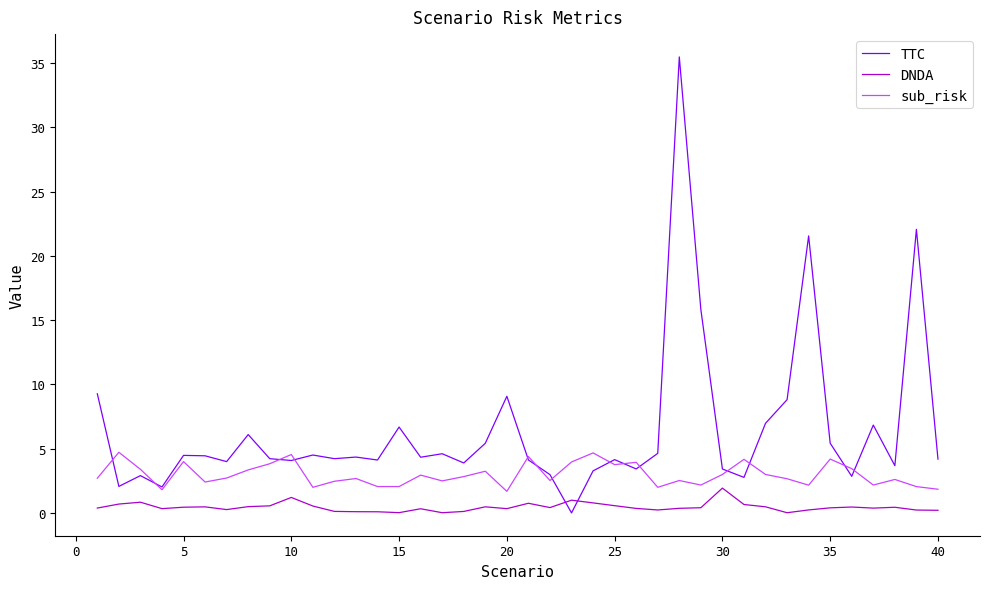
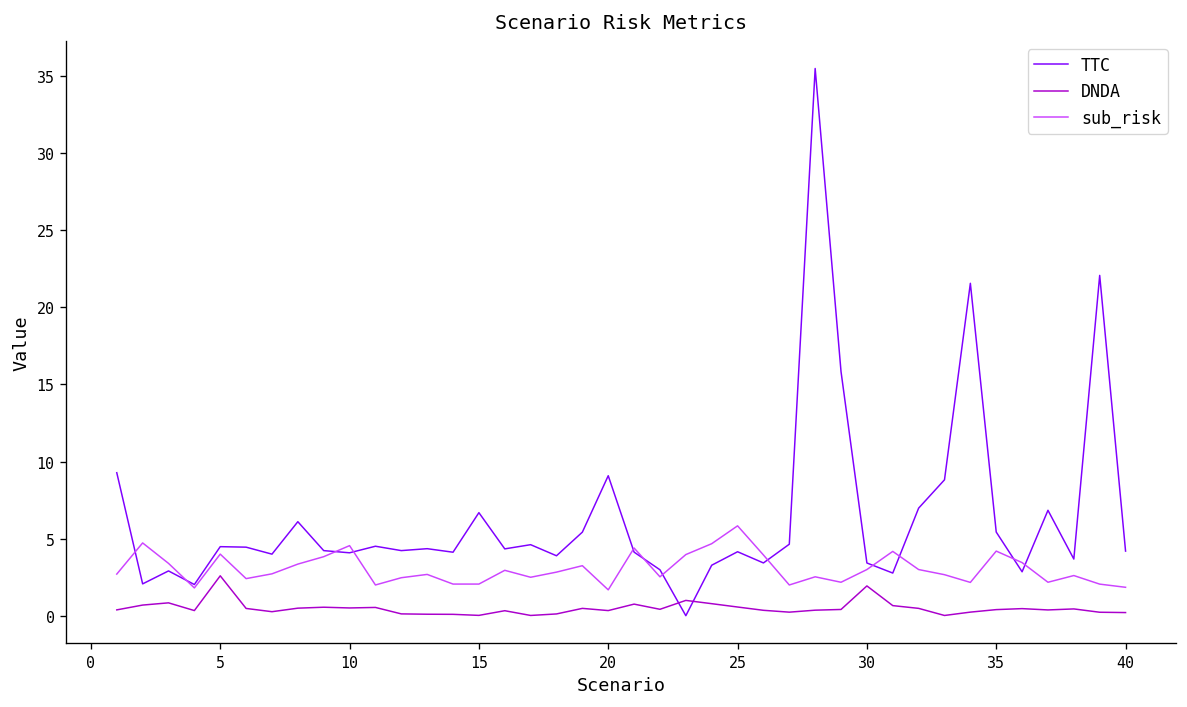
  {
    "TTC": {
      "5": 4.5,
      "10": 4.1,
      "15": 6.7,
      "20": 9.1,
      "25": 4.2,
      "30": 3.4,
      "35": 5.4,
      "40": 4.2
    },
    "DNDA": {
-     "5": 0.5,
-     "10": 1.2,
+     "5": 2.6,
+     "10": 0.5,
      "15": 0.0,
      "20": 0.3,
      "25": 0.6,
      "30": 1.9,
      "35": 0.4,
      "40": 0.2
    },
    "sub_risk": {
      "5": 4.0,
      "10": 4.6,
      "15": 2.1,
      "20": 1.7,
-     "25": 3.8,
+     "25": 5.8,
      "30": 3.0,
      "35": 4.2,
      "40": 1.9
    }
  }
